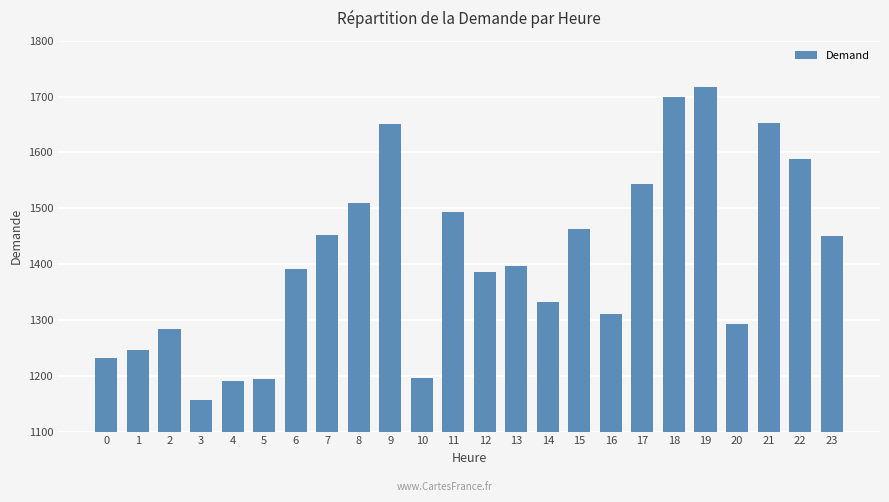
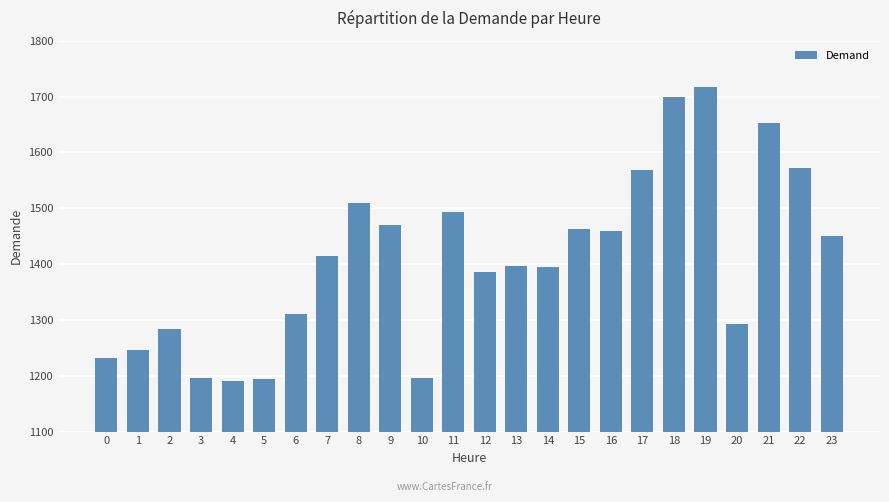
  {
    "0": 1230,
    "1": 1250,
    "2": 1280,
-   "3": 1160,
+   "3": 1200,
    "4": 1190,
    "5": 1190,
-   "6": 1390,
-   "7": 1450,
+   "6": 1310,
+   "7": 1410,
    "8": 1510,
-   "9": 1650,
+   "9": 1470,
    "10": 1200,
    "11": 1490,
    "12": 1390,
    "13": 1400,
-   "14": 1330,
+   "14": 1390,
    "15": 1460,
-   "16": 1310,
-   "17": 1540,
+   "16": 1460,
+   "17": 1570,
    "18": 1700,
    "19": 1720,
    "20": 1290,
    "21": 1650,
-   "22": 1590,
+   "22": 1570,
    "23": 1450
  }
